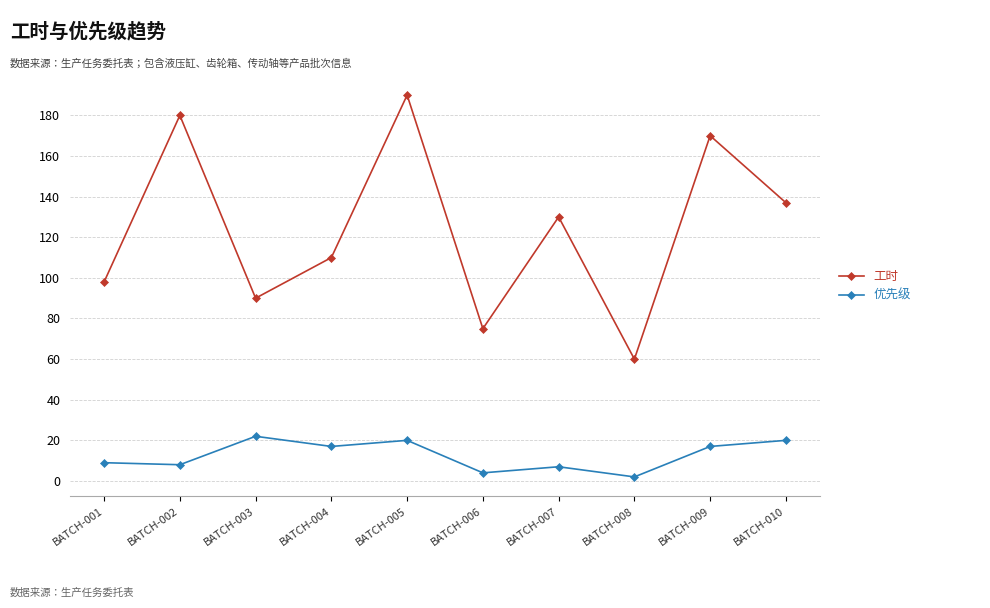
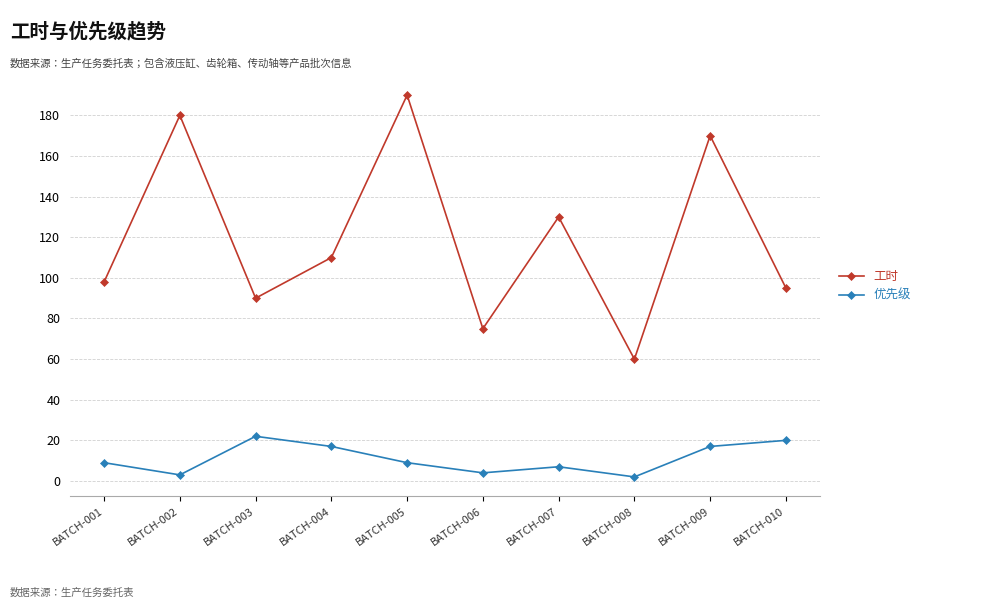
  {
    "工时": {
      "BATCH-001": 98,
      "BATCH-002": 180,
      "BATCH-003": 90,
      "BATCH-004": 110,
      "BATCH-005": 190,
      "BATCH-006": 75,
      "BATCH-007": 130,
      "BATCH-008": 60,
      "BATCH-009": 170,
-     "BATCH-010": 137
+     "BATCH-010": 95
    },
    "优先级": {
      "BATCH-001": 9,
-     "BATCH-002": 8,
+     "BATCH-002": 3,
      "BATCH-003": 22,
      "BATCH-004": 17,
-     "BATCH-005": 20,
+     "BATCH-005": 9,
      "BATCH-006": 4,
      "BATCH-007": 7,
      "BATCH-008": 2,
      "BATCH-009": 17,
      "BATCH-010": 20
    }
  }
